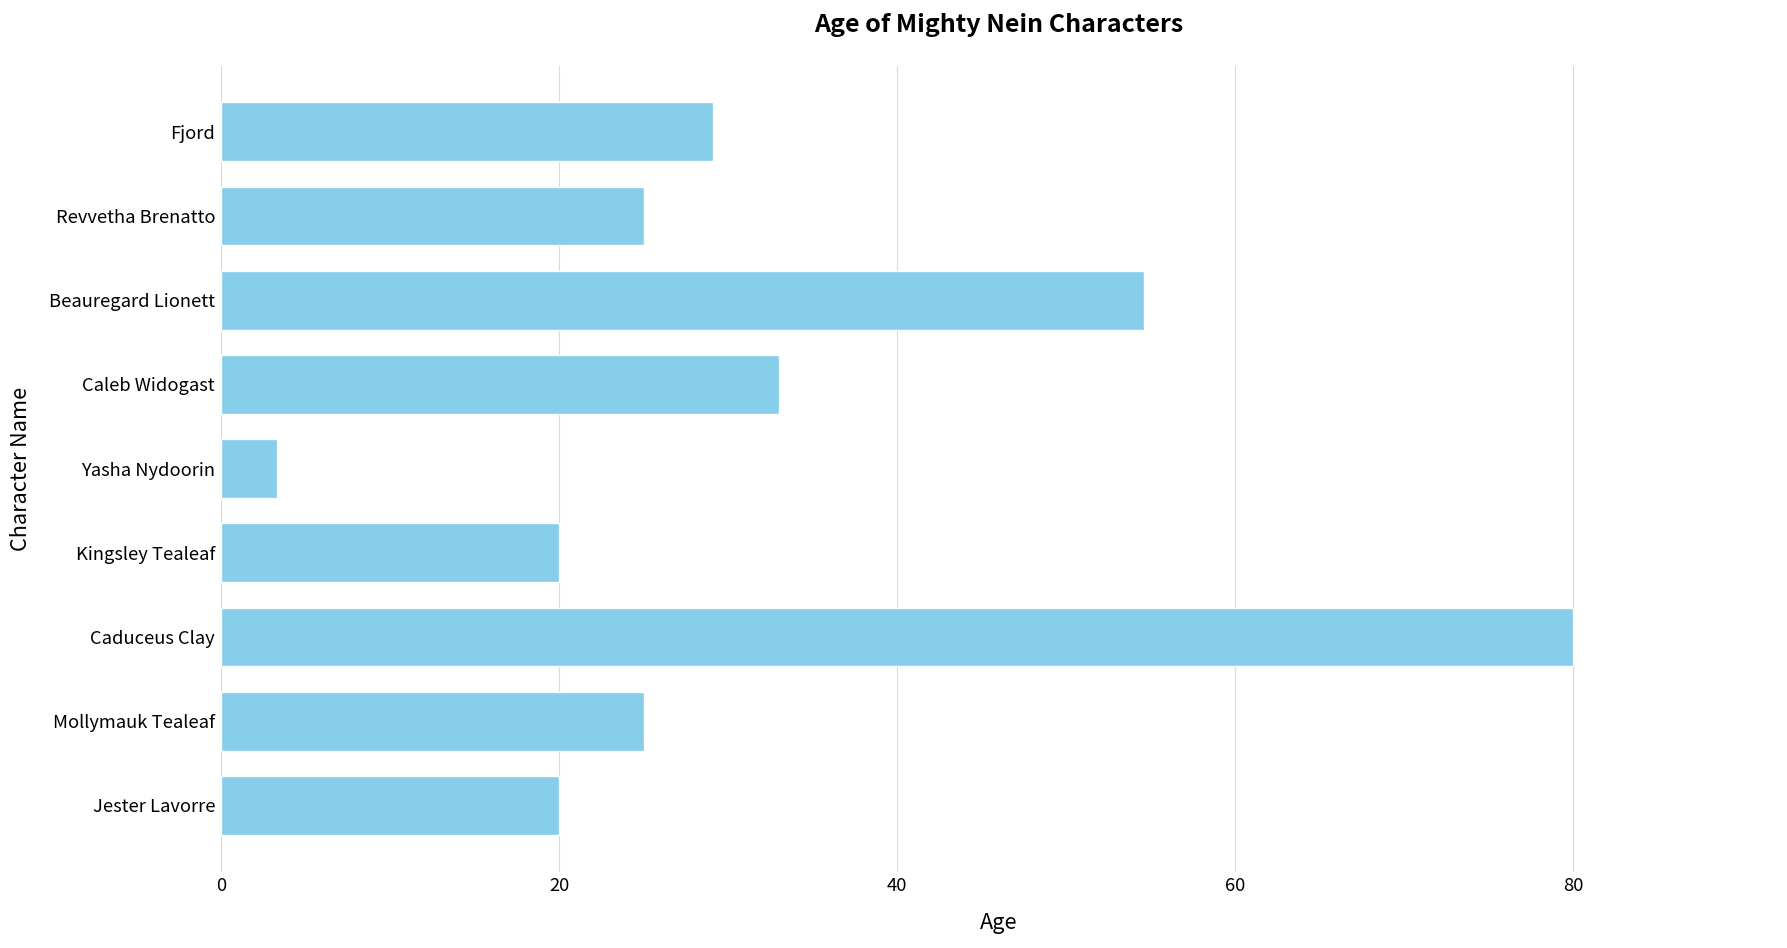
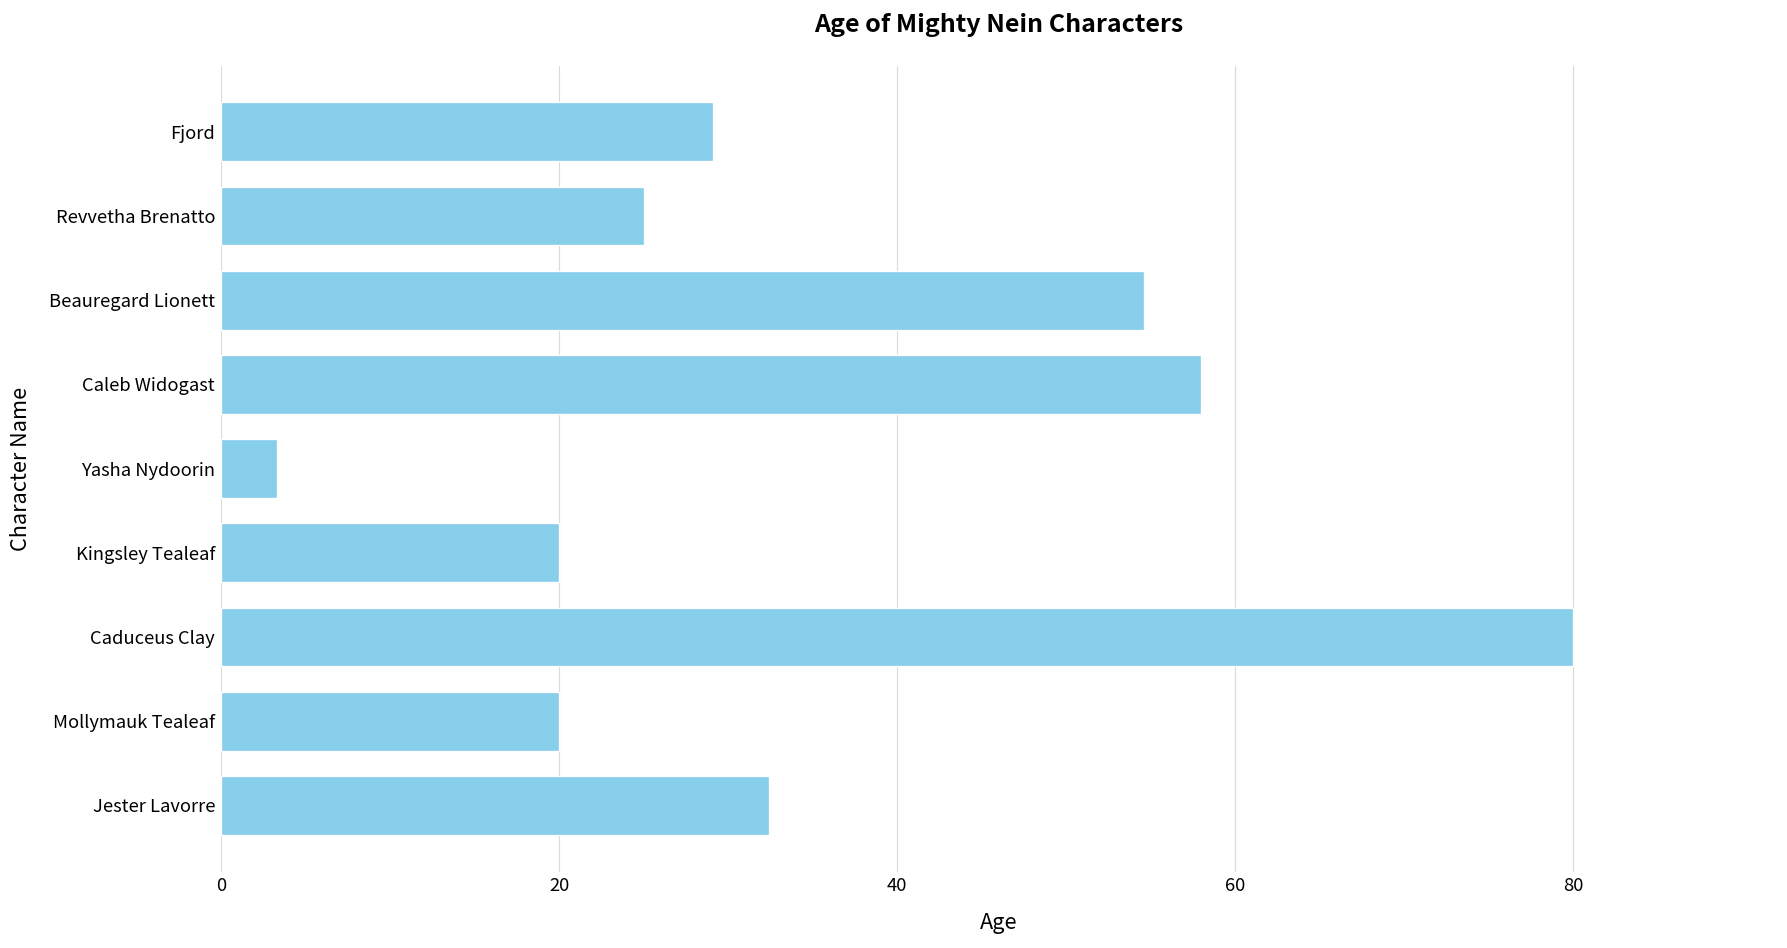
  {
    "Fjord": 29.1,
    "Revvetha Brenatto": 25.0,
    "Beauregard Lionett": 54.6,
-   "Caleb Widogast": 33,
+   "Caleb Widogast": 58,
    "Yasha Nydoorin": 3.3,
    "Kingsley Tealeaf": 20.0,
    "Caduceus Clay": 80.0,
-   "Mollymauk Tealeaf": 25,
-   "Jester Lavorre": 20.0
+   "Mollymauk Tealeaf": 20,
+   "Jester Lavorre": 32.4
  }
